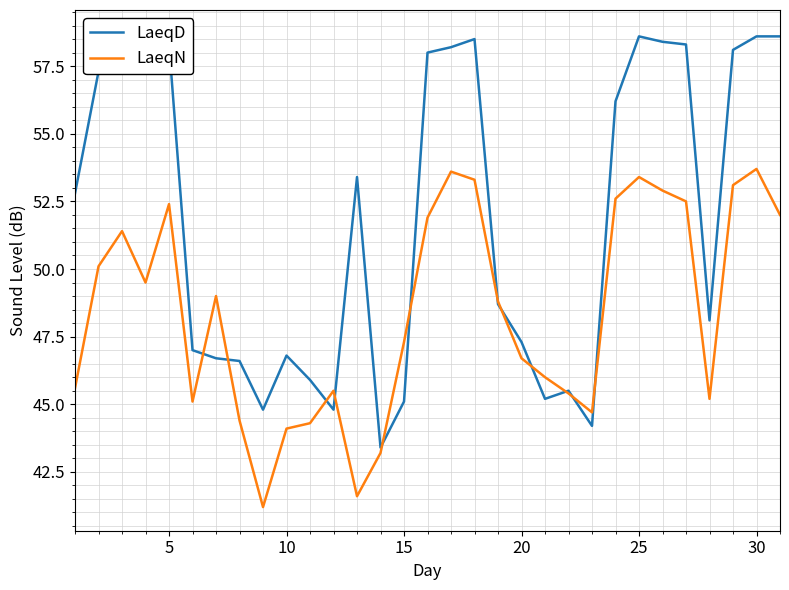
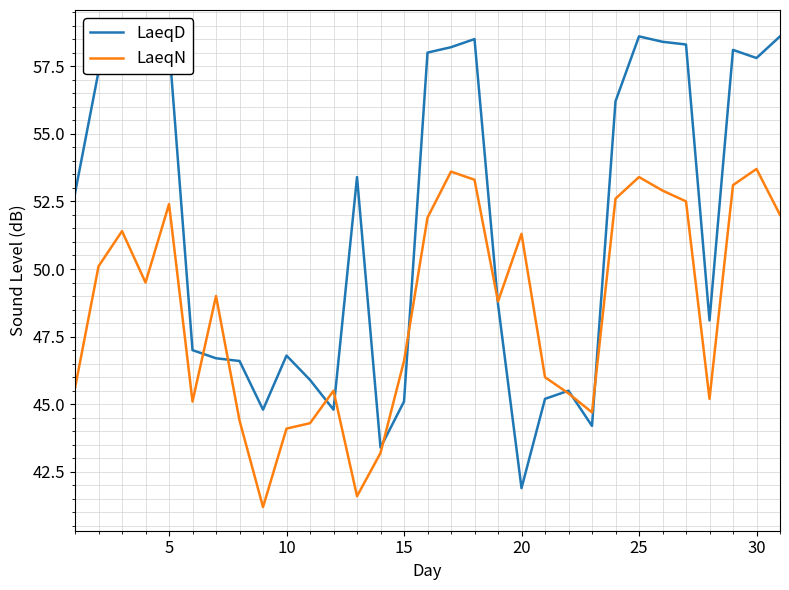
  {
    "LaeqD": {
      "10": 46.8,
      "15": 45.1,
-     "20": 47.3,
+     "20": 41.9,
      "25": 58.6,
-     "30": 58.6
+     "30": 57.8
    },
    "LaeqN": {
      "5": 52.4,
      "10": 44.1,
-     "15": 47.3,
-     "20": 46.7,
+     "15": 46.6,
+     "20": 51.3,
      "25": 53.4,
      "30": 53.7
    }
  }
